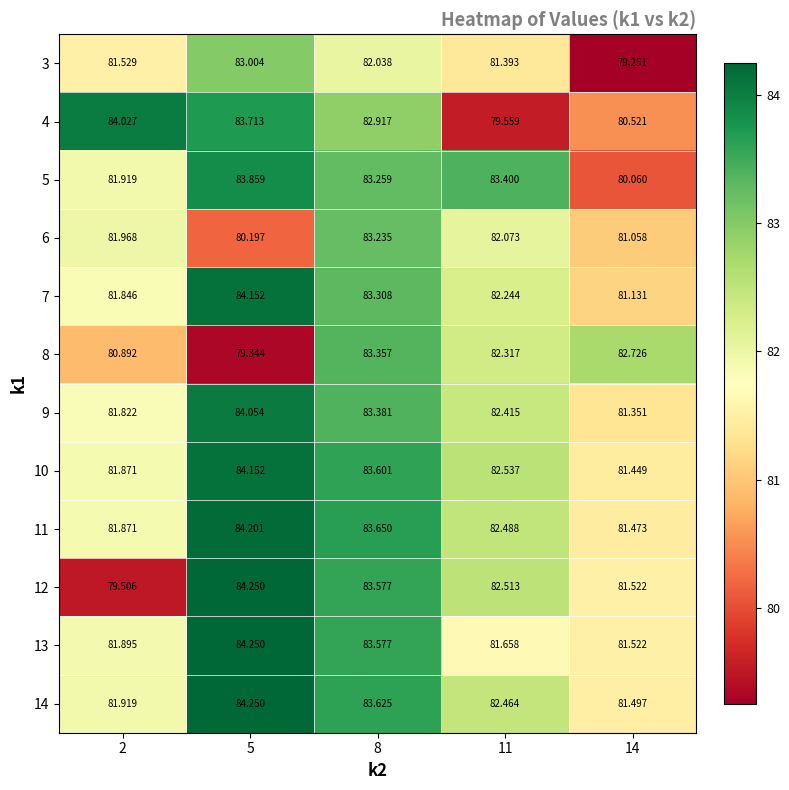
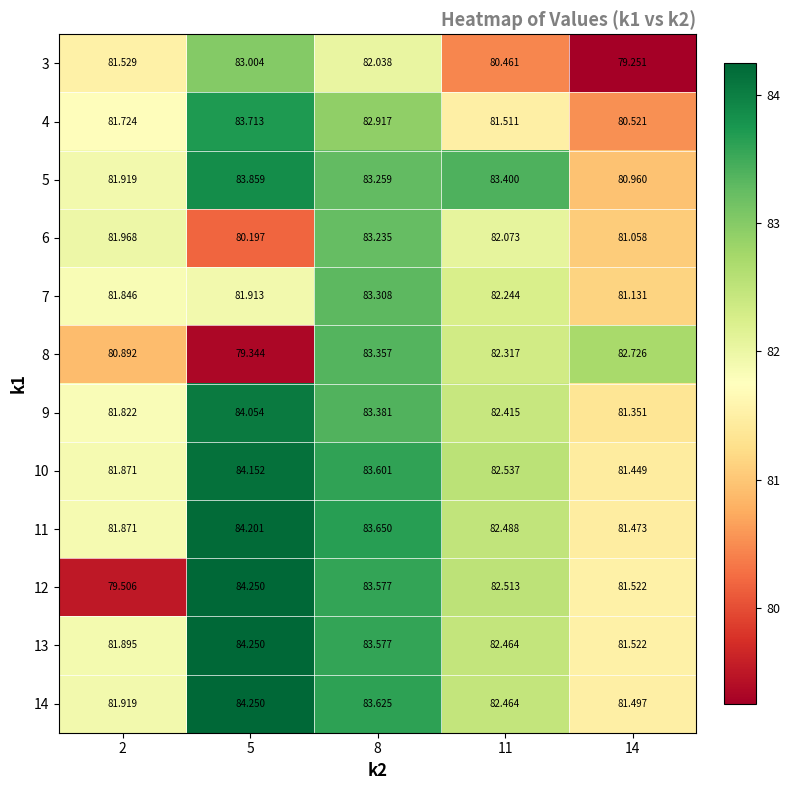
  {
    "3": {
      "2": 81.529,
      "5": 83.004,
      "8": 82.038,
-     "11": 81.393,
+     "11": 80.461,
      "14": 79.251
    },
    "4": {
-     "2": 84.027,
+     "2": 81.724,
      "5": 83.713,
      "8": 82.917,
-     "11": 79.559,
+     "11": 81.511,
      "14": 80.521
    },
    "5": {
      "2": 81.919,
      "5": 83.859,
      "8": 83.259,
      "11": 83.400,
-     "14": 80.060
+     "14": 80.960
    },
    "6": {
      "2": 81.968,
      "5": 80.197,
      "8": 83.235,
      "11": 82.073,
      "14": 81.058
    },
    "7": {
      "2": 81.846,
-     "5": 84.152,
+     "5": 81.913,
      "8": 83.308,
      "11": 82.244,
      "14": 81.131
    },
    "8": {
      "2": 80.892,
      "5": 79.344,
      "8": 83.357,
      "11": 82.317,
      "14": 82.726
    },
    "9": {
      "2": 81.822,
      "5": 84.054,
      "8": 83.381,
      "11": 82.415,
      "14": 81.351
    },
    "10": {
      "2": 81.871,
      "5": 84.152,
      "8": 83.601,
      "11": 82.537,
      "14": 81.449
    },
    "11": {
      "2": 81.871,
      "5": 84.201,
      "8": 83.650,
      "11": 82.488,
      "14": 81.473
    },
    "12": {
      "2": 79.506,
      "5": 84.250,
      "8": 83.577,
      "11": 82.513,
      "14": 81.522
    },
    "13": {
      "2": 81.895,
      "5": 84.250,
      "8": 83.577,
-     "11": 81.658,
+     "11": 82.464,
      "14": 81.522
    },
    "14": {
      "2": 81.919,
      "5": 84.250,
      "8": 83.625,
      "11": 82.464,
      "14": 81.497
    }
  }
